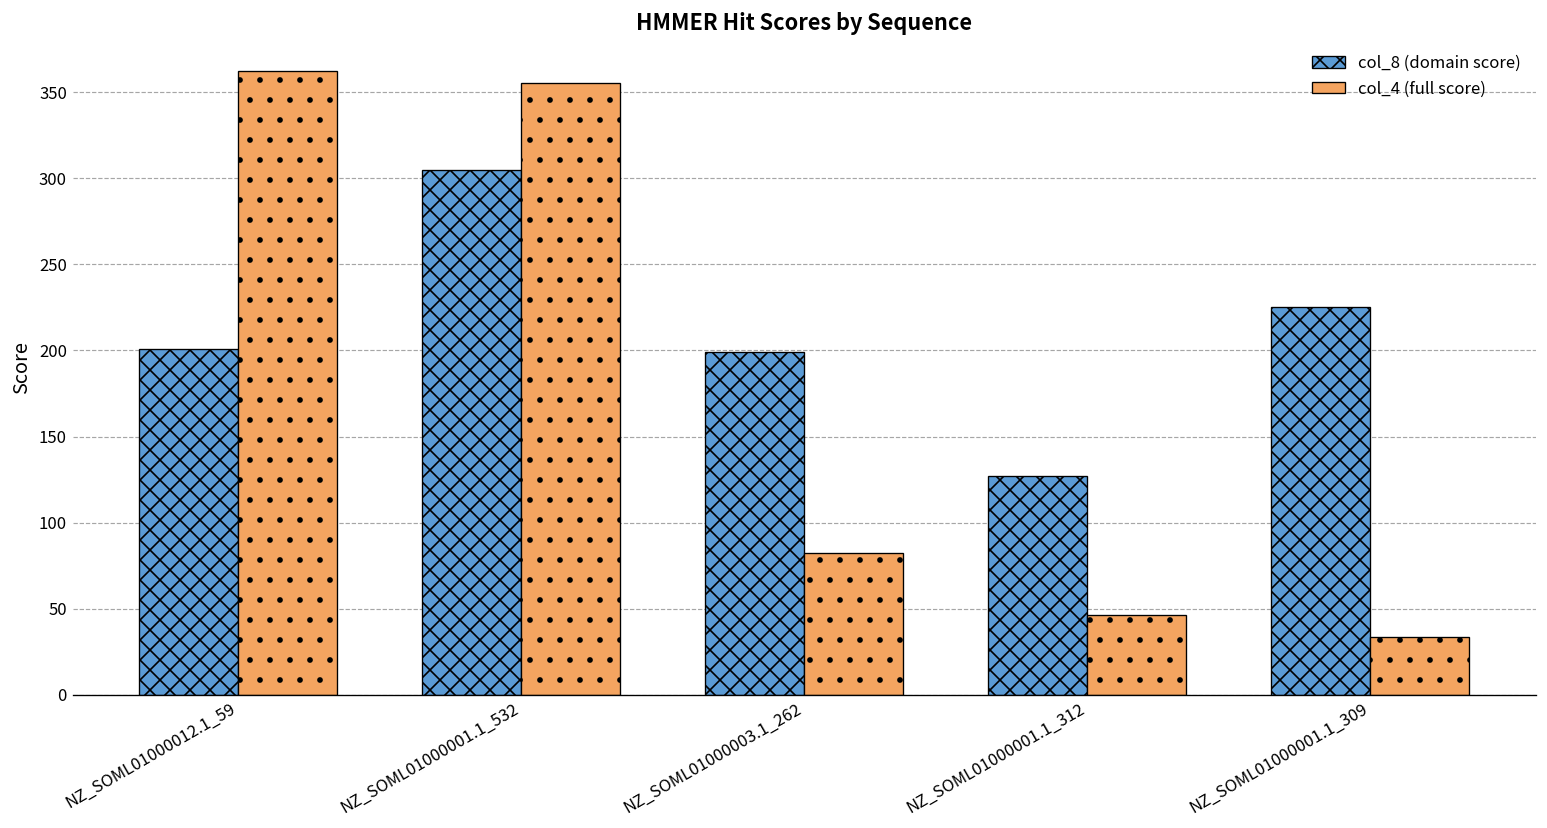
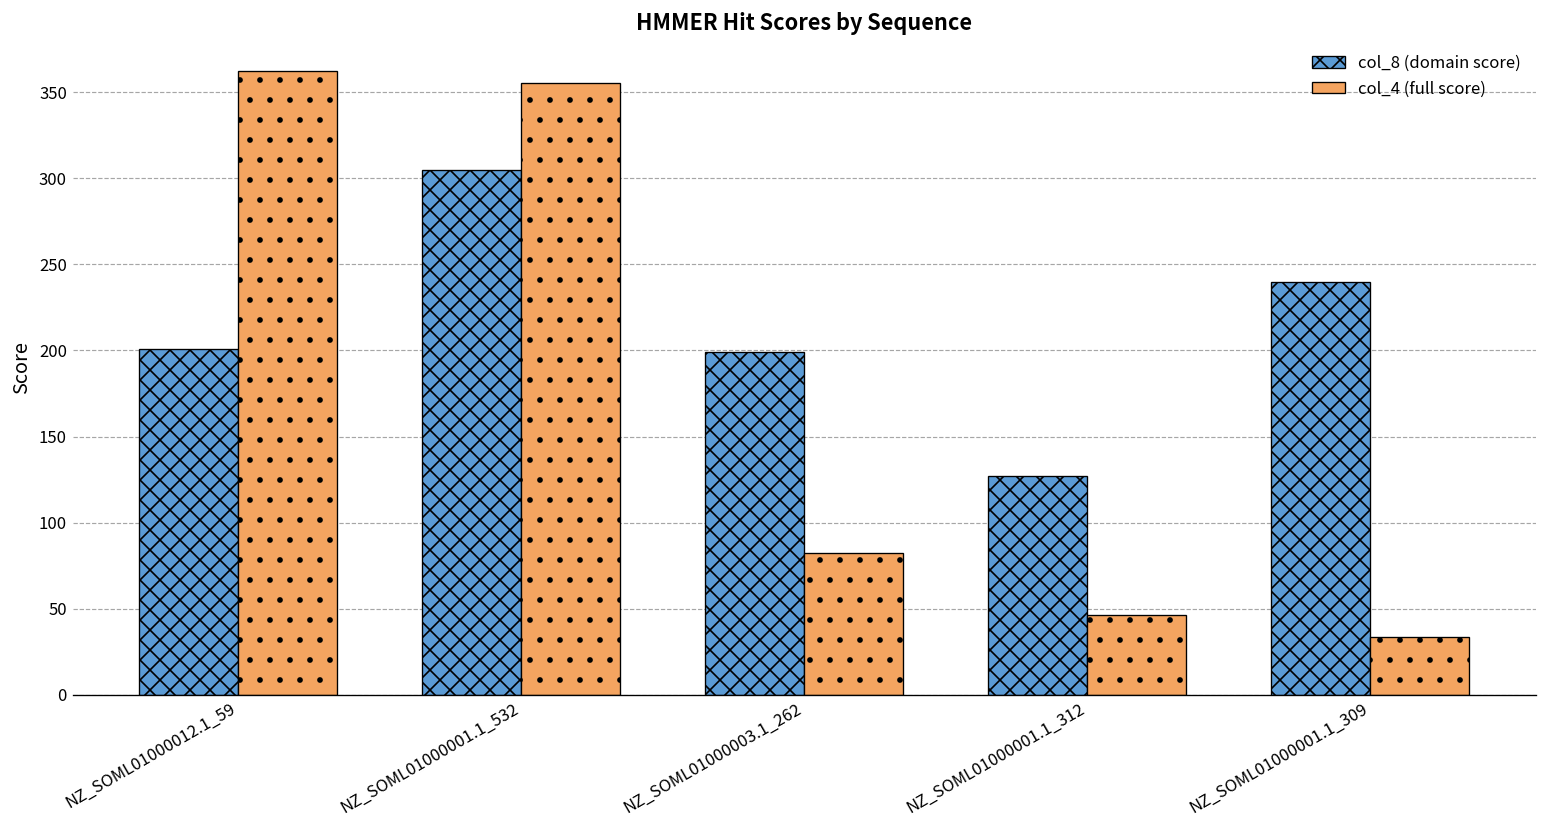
  {
    "col_8 (domain score)": {
      "NZ_SOML01000012.1_59": 201,
      "NZ_SOML01000001.1_532": 305,
      "NZ_SOML01000003.1_262": 199,
      "NZ_SOML01000001.1_312": 127,
-     "NZ_SOML01000001.1_309": 225
+     "NZ_SOML01000001.1_309": 240
    },
    "col_4 (full score)": {
      "NZ_SOML01000012.1_59": 362,
      "NZ_SOML01000001.1_532": 355,
      "NZ_SOML01000003.1_262": 82,
      "NZ_SOML01000001.1_312": 46,
      "NZ_SOML01000001.1_309": 34
    }
  }
